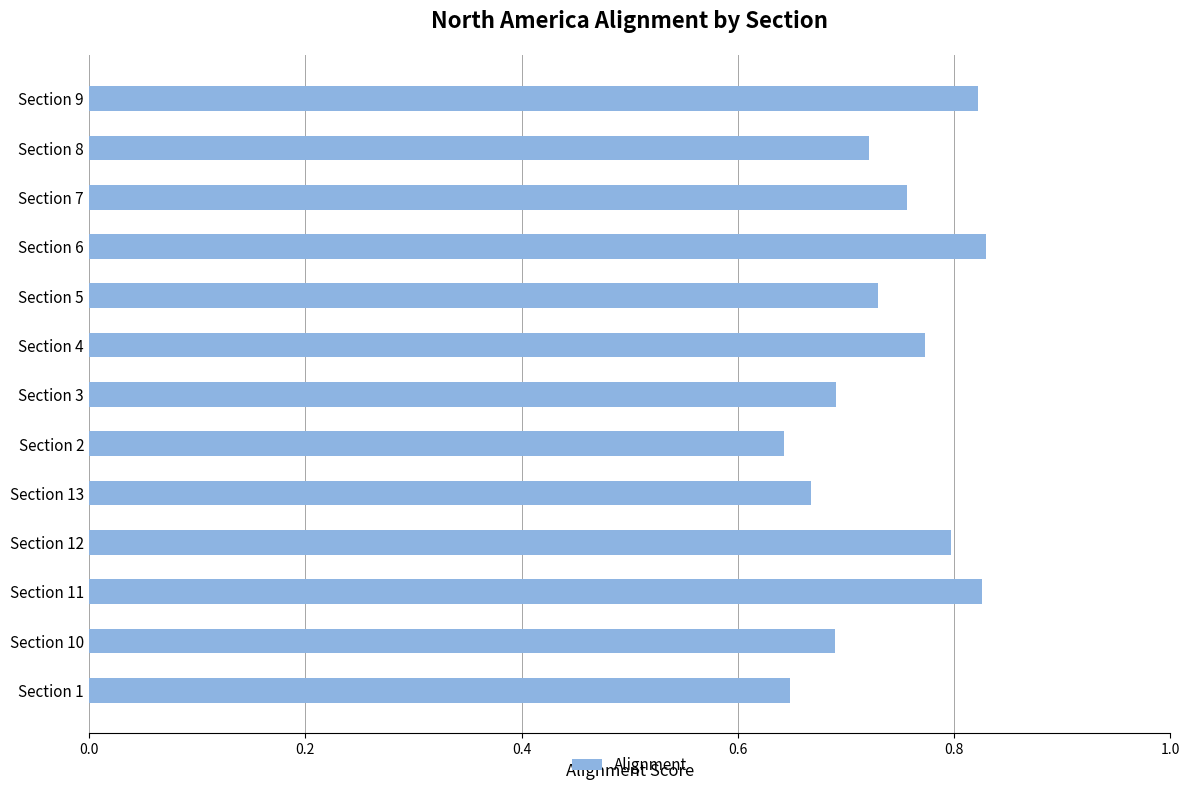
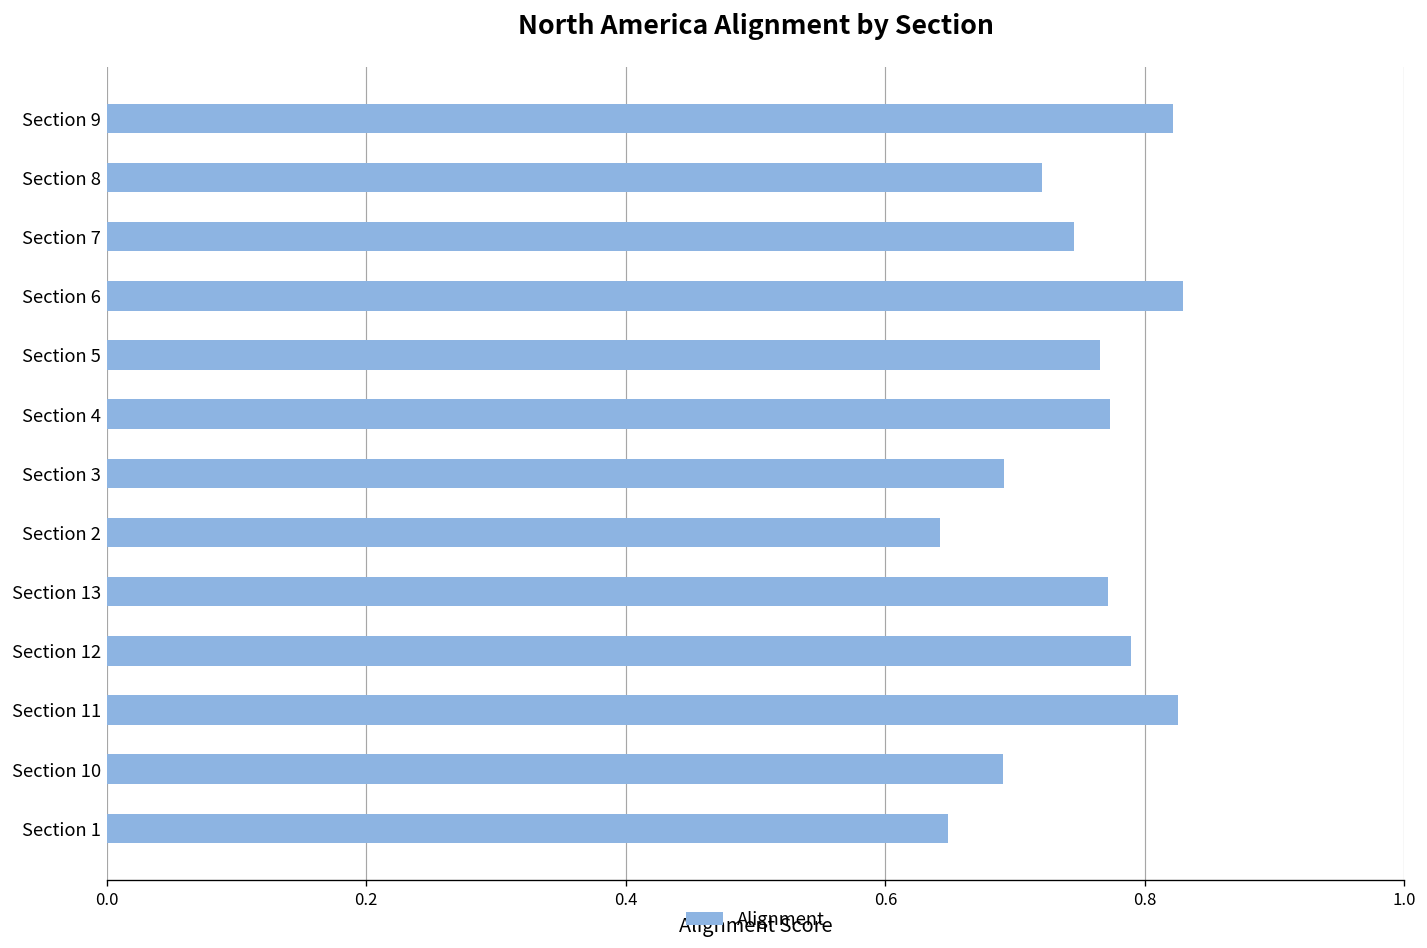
  {
    "Section 9": 0.822,
    "Section 8": 0.721,
-   "Section 7": 0.757,
+   "Section 7": 0.745,
    "Section 6": 0.830,
-   "Section 5": 0.729,
+   "Section 5": 0.765,
    "Section 4": 0.774,
    "Section 3": 0.691,
    "Section 2": 0.642,
-   "Section 13": 0.668,
-   "Section 12": 0.797,
+   "Section 13": 0.771,
+   "Section 12": 0.789,
    "Section 11": 0.826,
    "Section 10": 0.690,
    "Section 1": 0.648
  }
